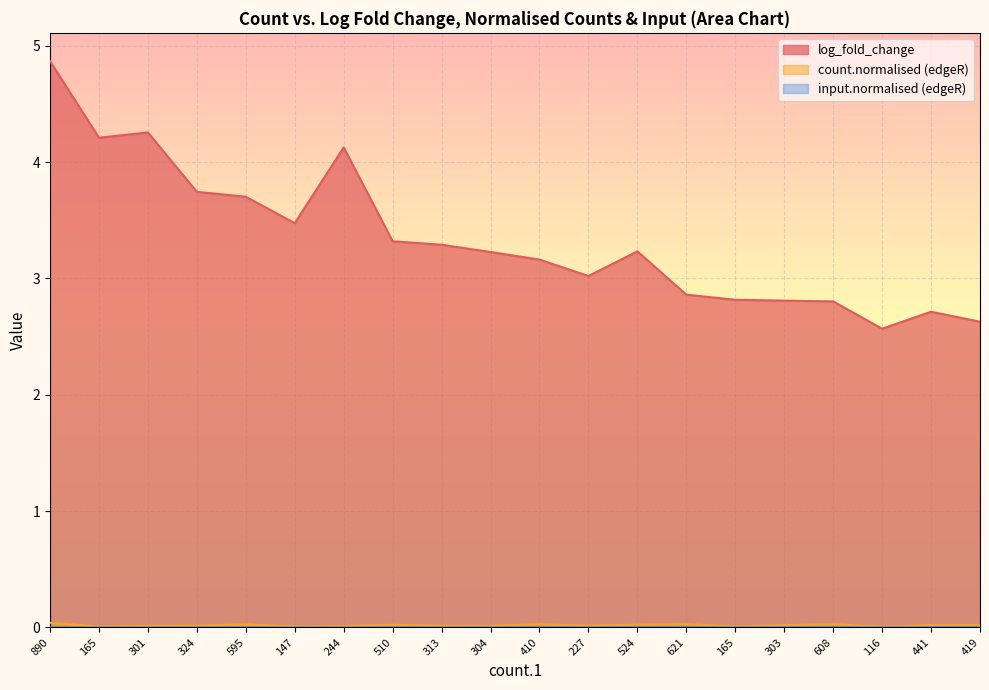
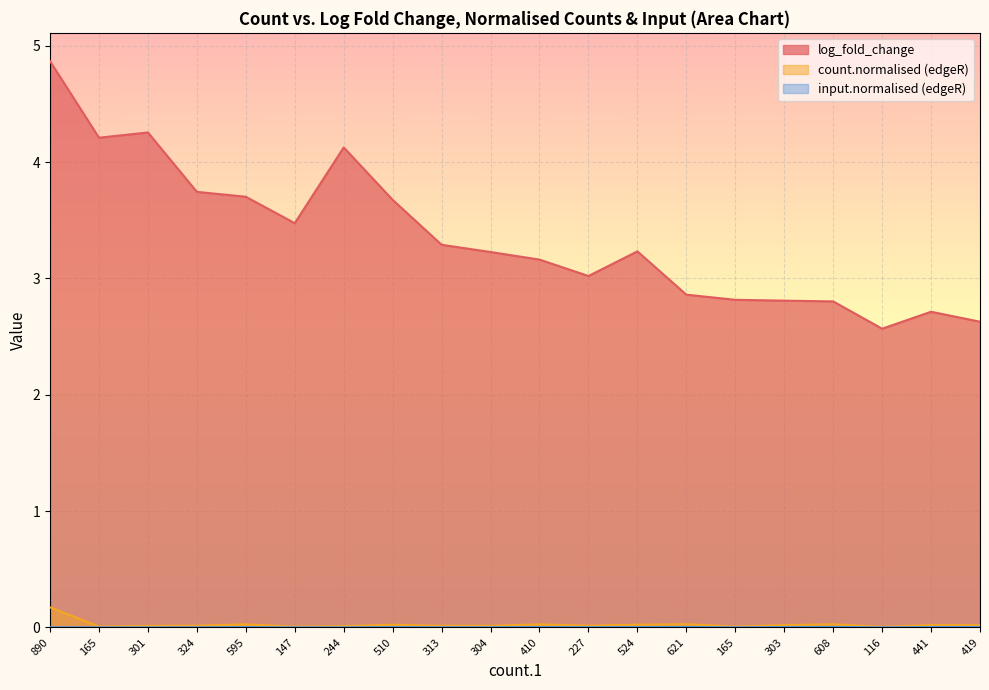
  {
    "log_fold_change": {
      "890": 4.87,
      "301": 4.26,
      "324": 3.74,
      "595": 3.70,
      "147": 3.48,
      "244": 4.13,
-     "510": 3.32,
+     "510": 3.68,
      "313": 3.29,
      "304": 3.23,
      "410": 3.16,
      "227": 3.02,
      "524": 3.23,
      "621": 2.86,
      "303": 2.81,
      "608": 2.80,
      "116": 2.57,
      "441": 2.71,
      "419": 2.63
    },
    "count.normalised (edgeR)": {
-     "890": 0.04,
+     "890": 0.17,
      "595": 0.03,
      "410": 0.03,
      "621": 0.03,
      "608": 0.03
    },
    "input.normalised (edgeR)": {
      "890": 0.00,
      "595": 0.00,
      "410": 0.00,
      "621": 0.00,
      "608": 0.00
    }
  }
